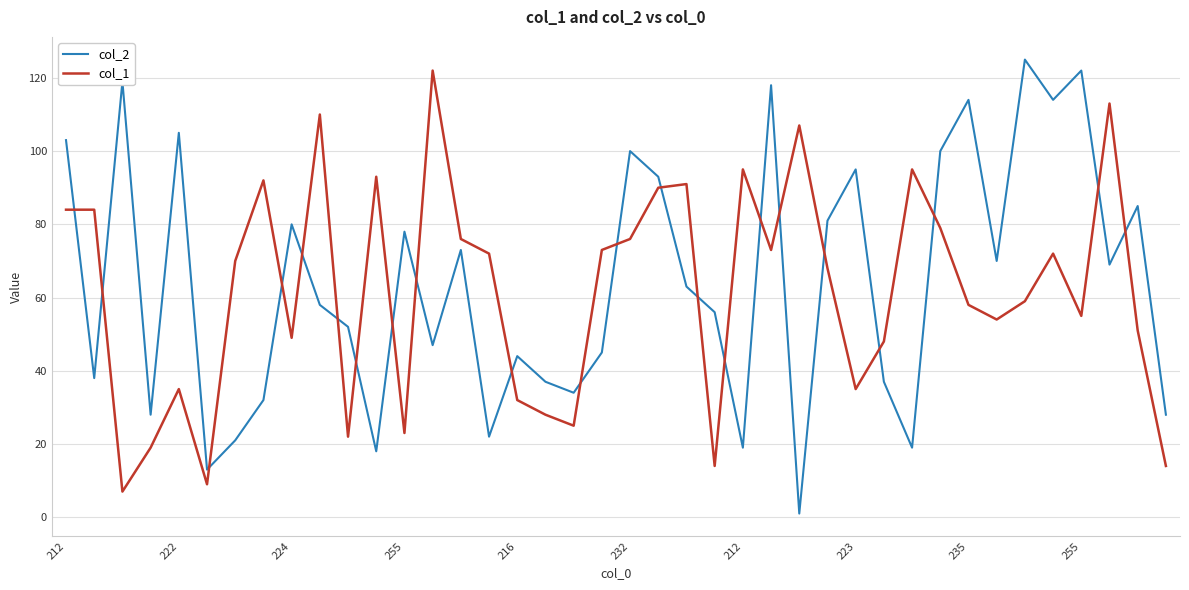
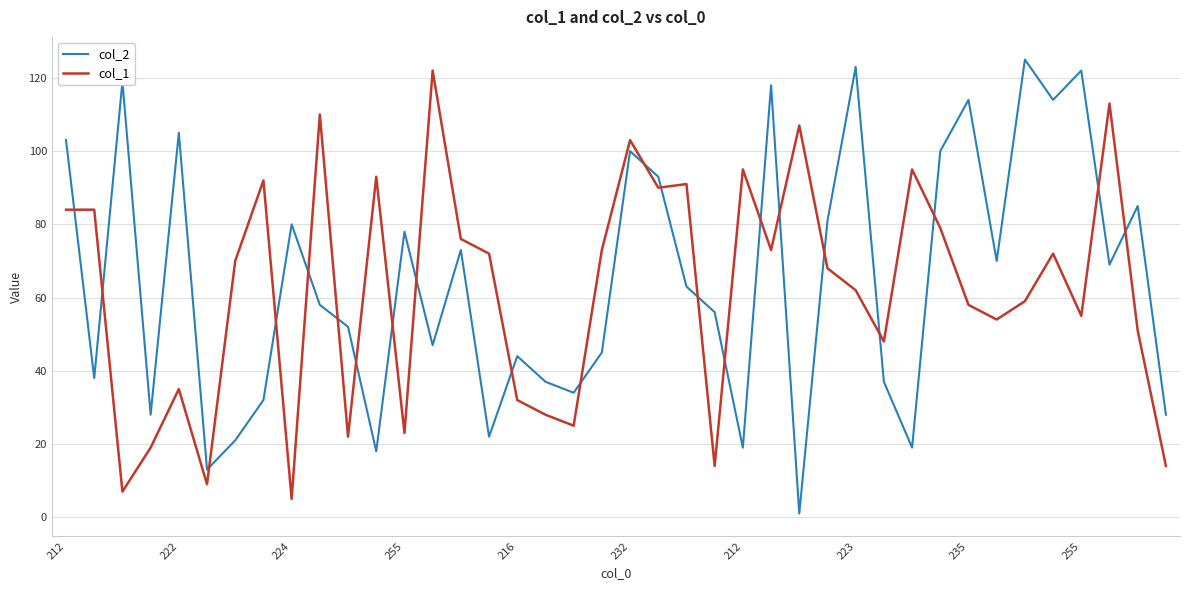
  {
    "col_2": {
      "222": 105,
      "224": 80,
      "216": 44,
      "232": 100,
-     "223": 95,
+     "223": 123,
      "235": 114
    },
    "col_1": {
      "222": 35,
-     "224": 49,
+     "224": 5,
      "216": 32,
-     "232": 76,
-     "223": 35,
+     "232": 103,
+     "223": 62,
      "235": 58
    }
  }
